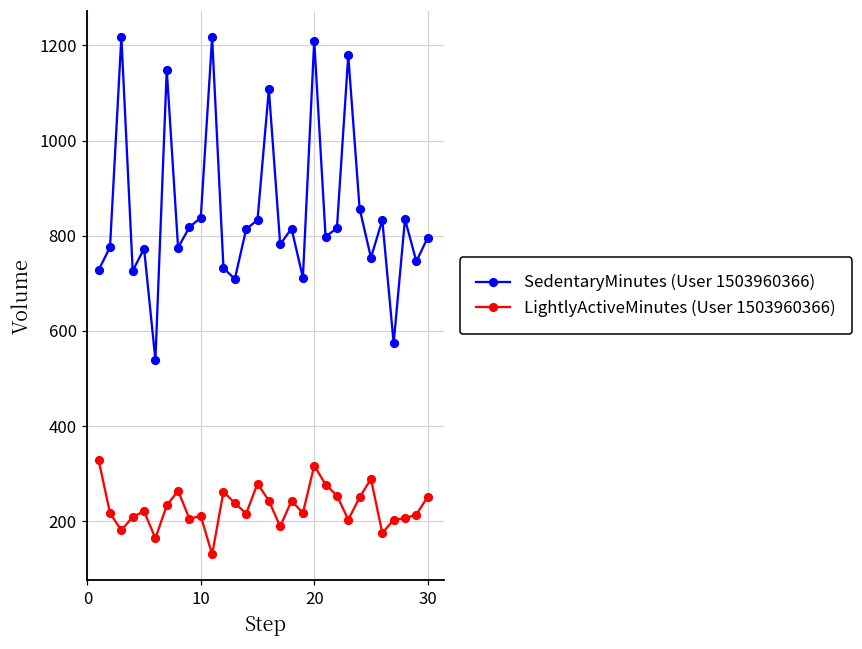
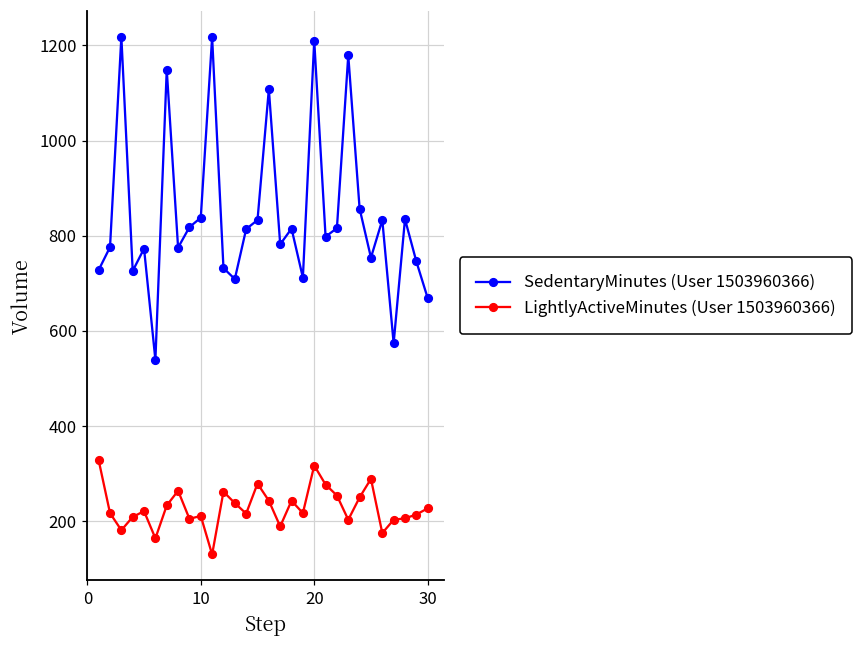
  {
    "SedentaryMinutes (User 1503960366)": {
      "10": 840,
      "20": 1210,
-     "30": 800
+     "30": 670
    },
    "LightlyActiveMinutes (User 1503960366)": {
      "10": 210,
      "20": 320,
-     "30": 250
+     "30": 230
    }
  }
